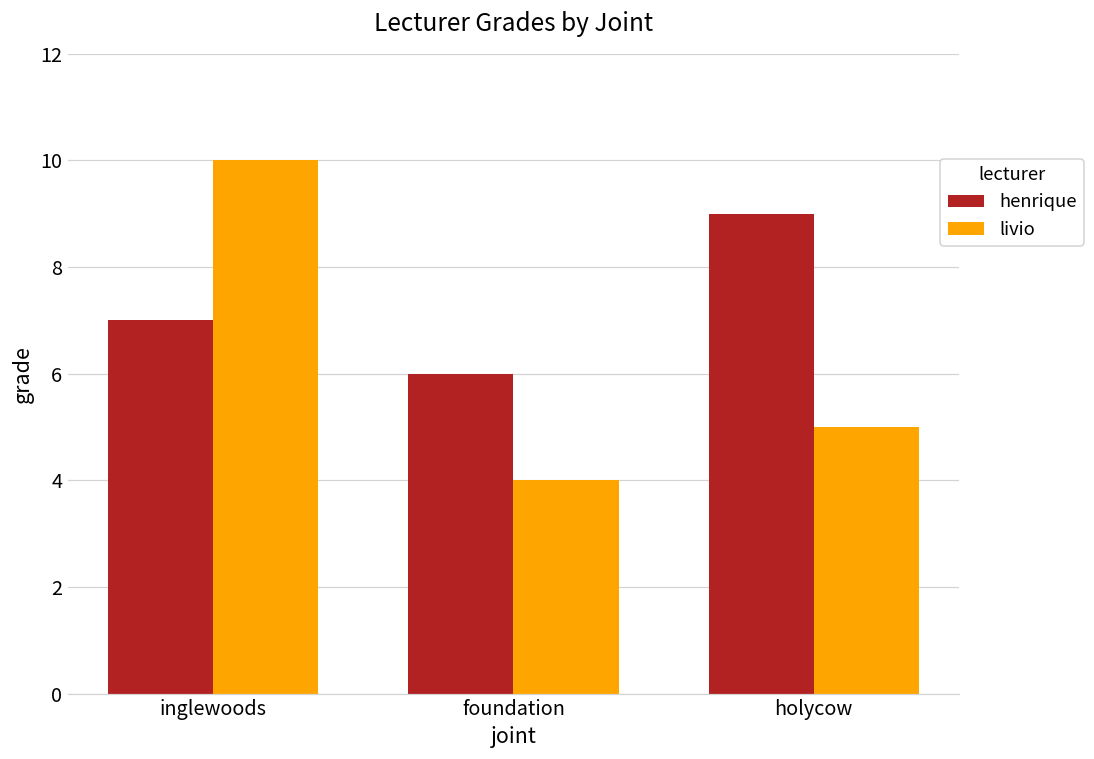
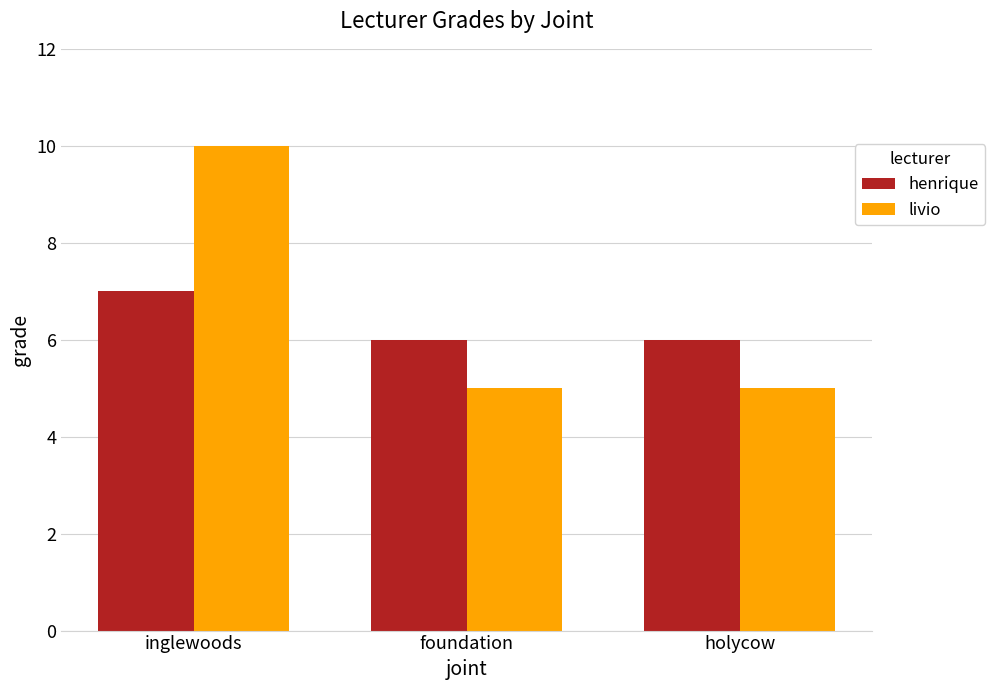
  {
    "henrique": {
      "inglewoods": 7,
      "foundation": 6,
-     "holycow": 9
+     "holycow": 6
    },
    "livio": {
      "inglewoods": 10,
-     "foundation": 4,
+     "foundation": 5,
      "holycow": 5
    }
  }
